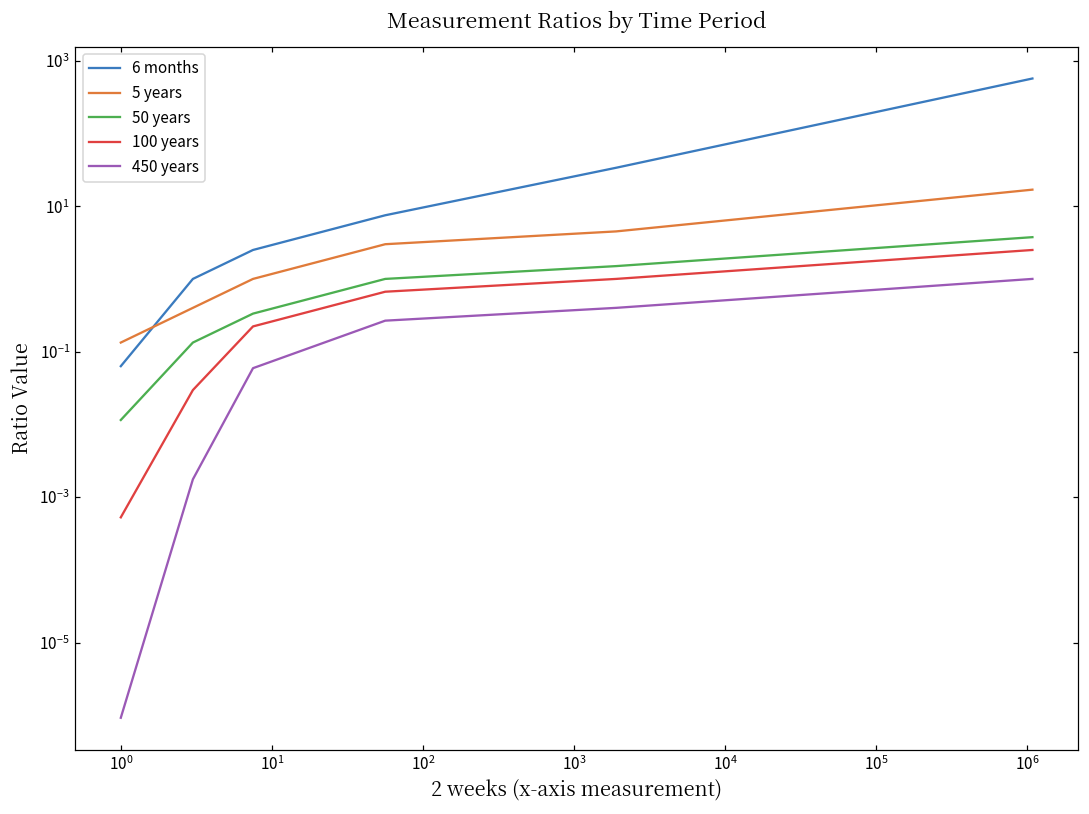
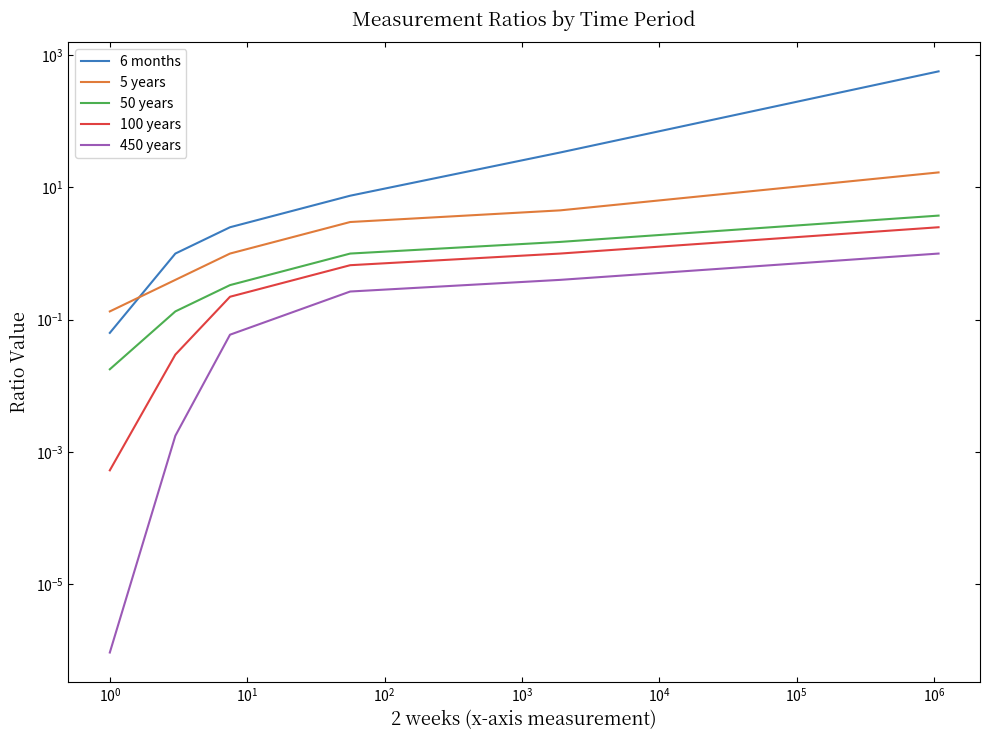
  {
    "6 months": {
      "10^0": 0.06
    },
    "50 years": {
-     "10^0": 0.011
+     "10^0": 0.018
    },
    "450 years": {
      "10^0": 0.0000009
    }
  }
